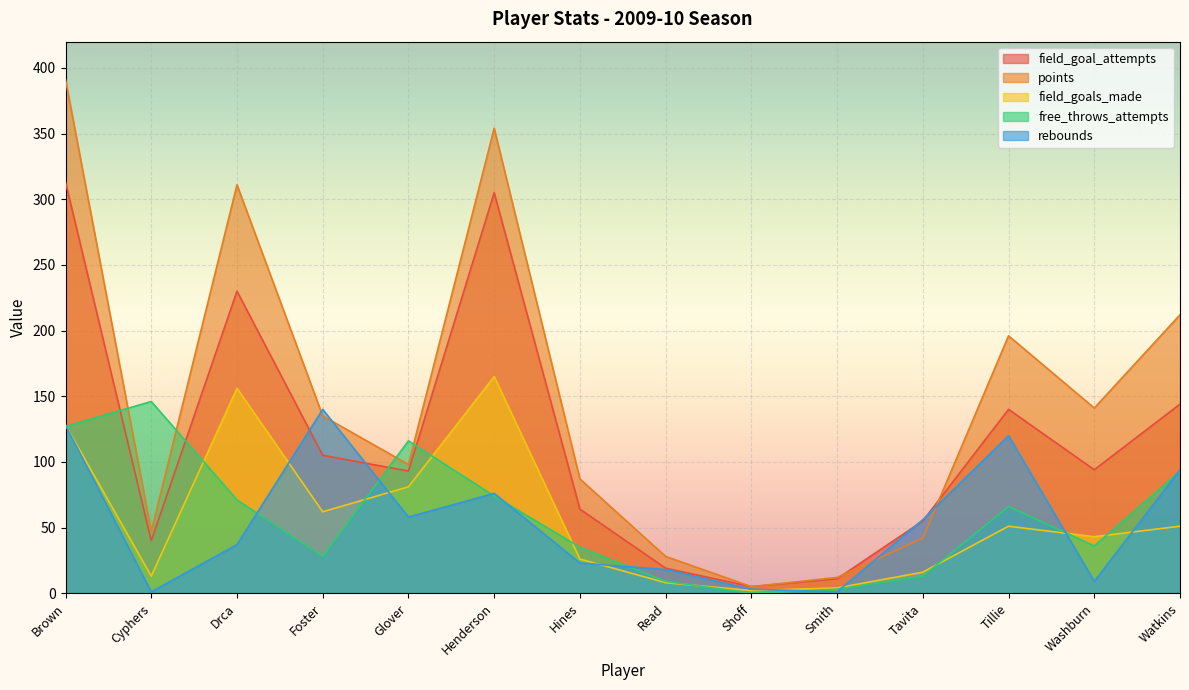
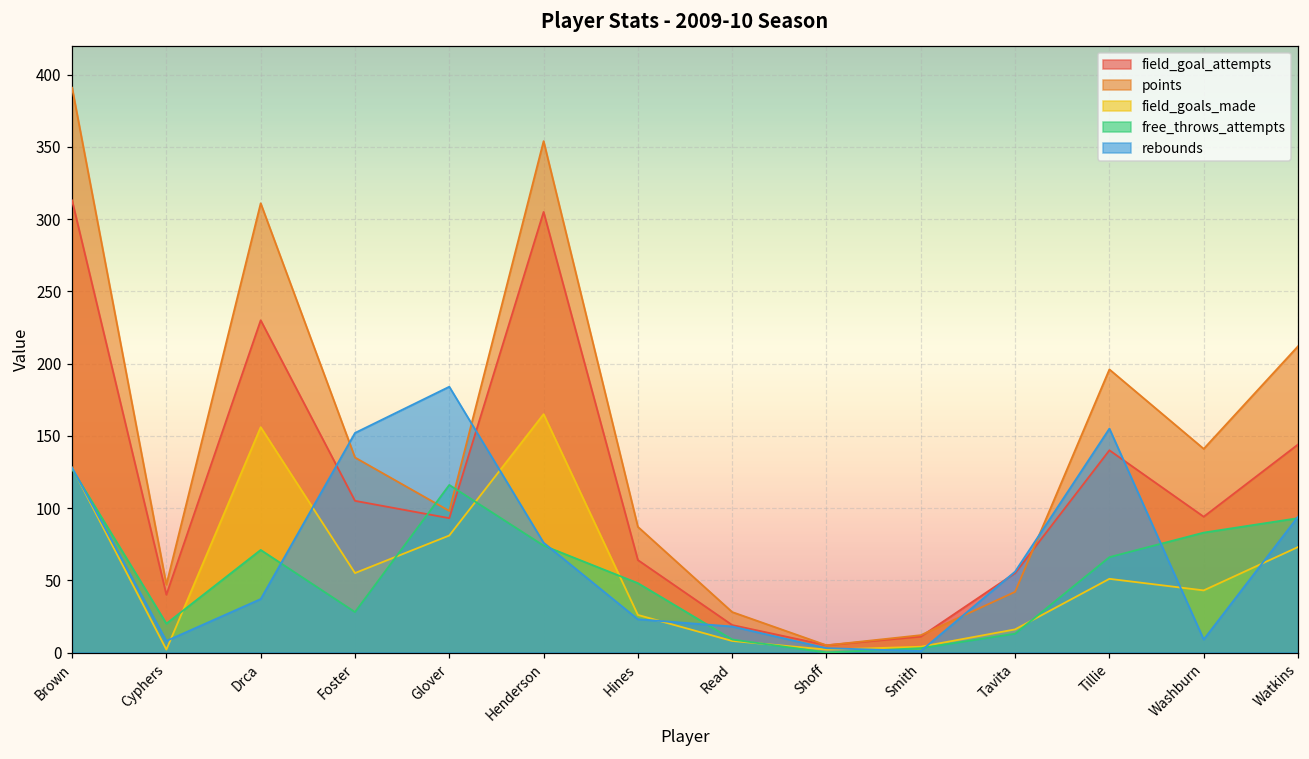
  {
    "field_goals_made": {
-     "Cyphers": 13,
+     "Cyphers": 2,
      "Drca": 156,
-     "Foster": 62,
+     "Foster": 55,
      "Glover": 81,
      "Henderson": 165,
      "Hines": 26,
      "Tavita": 16,
      "Tillie": 51,
      "Washburn": 43,
-     "Watkins": 51
+     "Watkins": 73
    },
    "free_throws_attempts": {
-     "Cyphers": 146,
+     "Cyphers": 20,
      "Drca": 71,
      "Foster": 28,
      "Glover": 116,
      "Henderson": 74,
-     "Hines": 35,
+     "Hines": 48,
      "Shoff": 0,
      "Tavita": 13,
      "Tillie": 66,
-     "Washburn": 36
+     "Washburn": 83
    },
    "rebounds": {
-     "Cyphers": 1,
+     "Cyphers": 8,
      "Drca": 37,
-     "Foster": 140,
-     "Glover": 58,
+     "Foster": 152,
+     "Glover": 184,
      "Henderson": 76,
      "Hines": 23,
      "Smith": 1,
-     "Tillie": 120,
+     "Tillie": 155,
      "Washburn": 9
    }
  }
